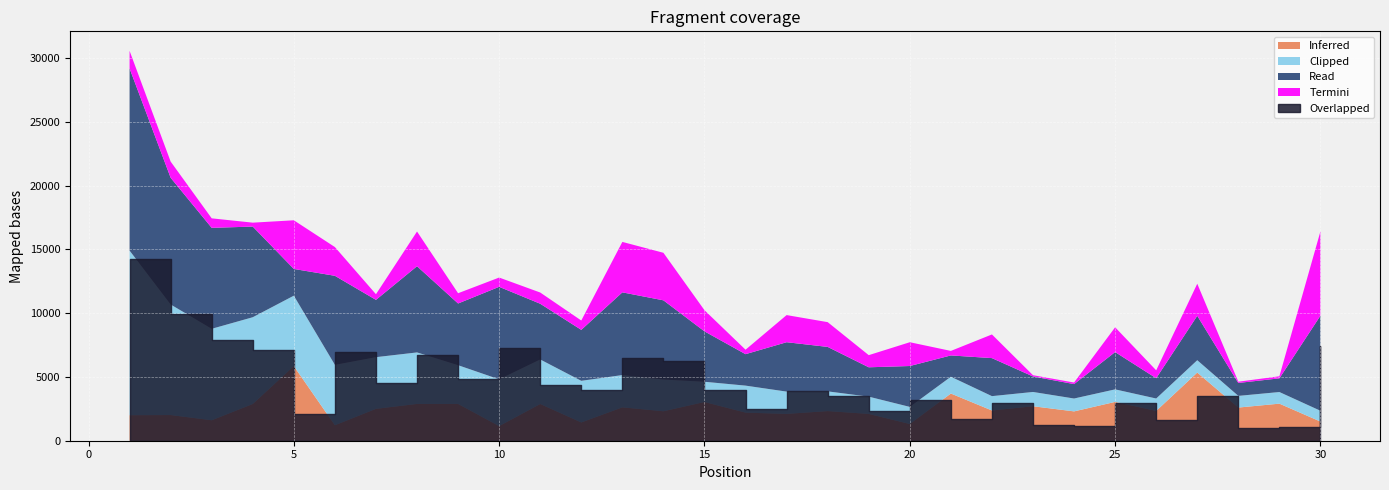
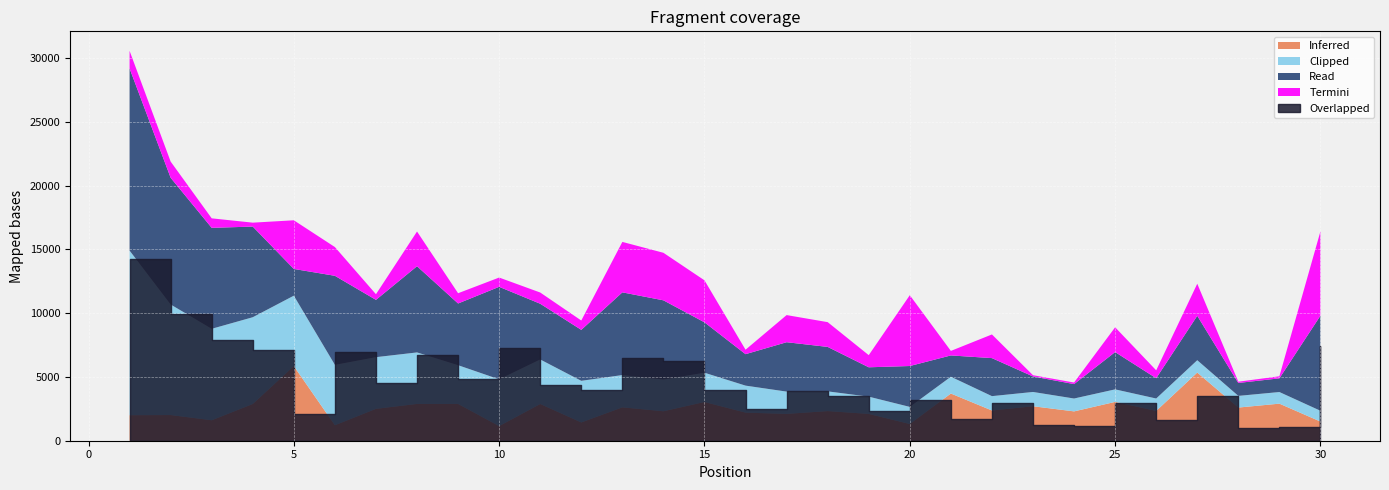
  {
    "Inferred": {
      "5": 5900,
      "10": 1100,
      "15": 3000,
      "20": 1300,
      "30": 1500
    },
    "Clipped": {
      "5": 5500,
-     "15": 1600,
+     "15": 2300,
      "20": 1300,
      "25": 1000,
      "30": 800
    },
    "Read": {
      "5": 2100,
      "10": 7300,
      "15": 4000,
      "20": 3200,
      "25": 2900,
      "30": 7500
    },
    "Termini": {
      "5": 3800,
      "10": 700,
-     "15": 1700,
-     "20": 1900,
+     "15": 3300,
+     "20": 5600,
      "25": 1900,
      "30": 6600
    }
  }
